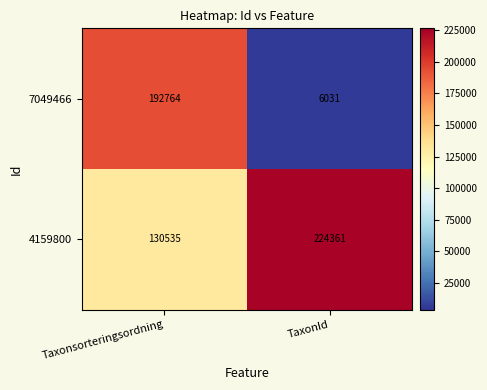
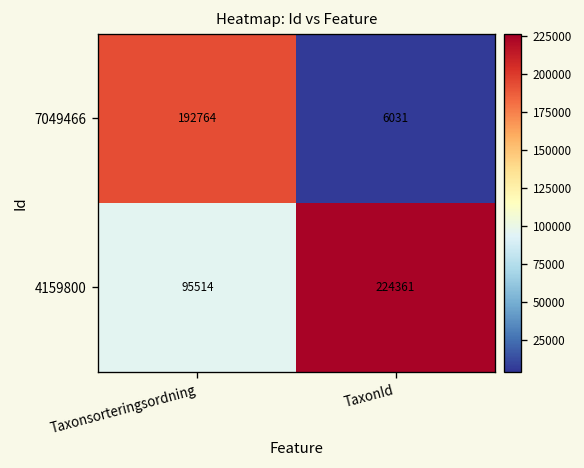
  {
    "7049466": {
      "Taxonsorteringsordning": 192764,
      "TaxonId": 6031
    },
    "4159800": {
-     "Taxonsorteringsordning": 130535,
+     "Taxonsorteringsordning": 95514,
      "TaxonId": 224361
    }
  }
